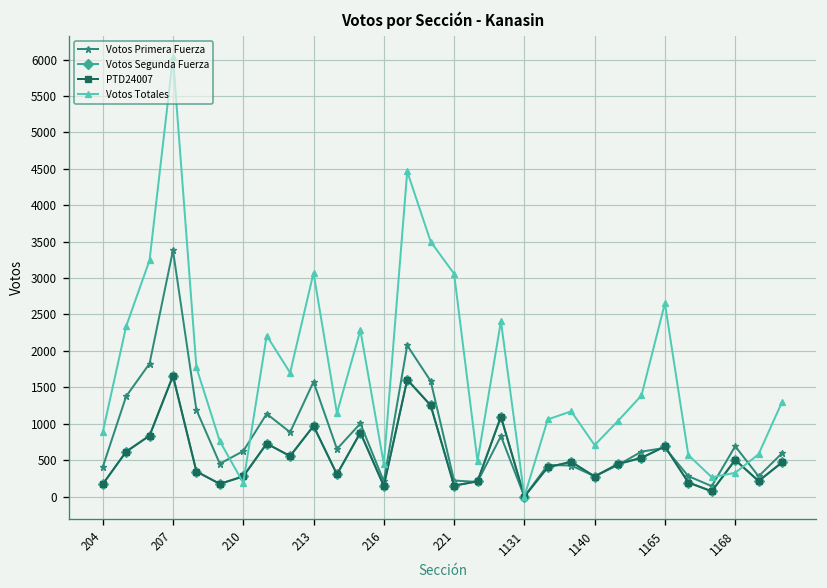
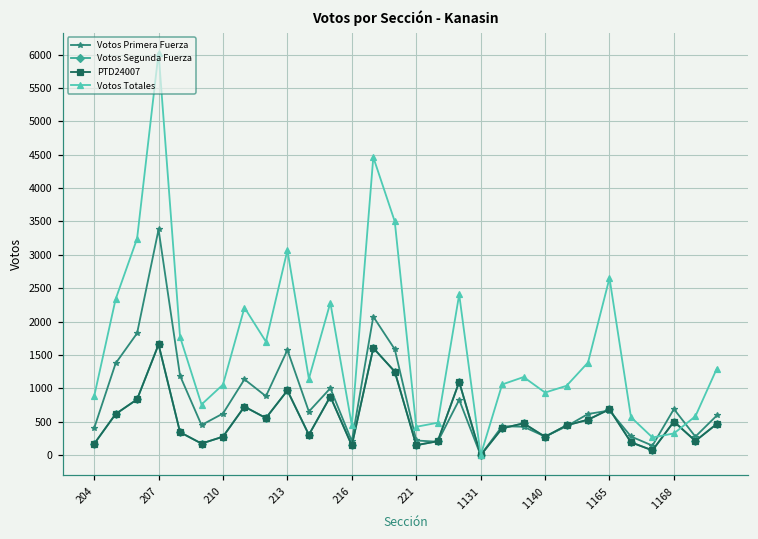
  {
    "Votos Totales": {
      "204": 900,
-     "210": 200,
+     "210": 1100,
      "213": 3100,
      "216": 400,
-     "221": 3100,
-     "1140": 700,
+     "221": 400,
+     "1140": 900,
      "1165": 2700,
      "1168": 300
    }
  }
